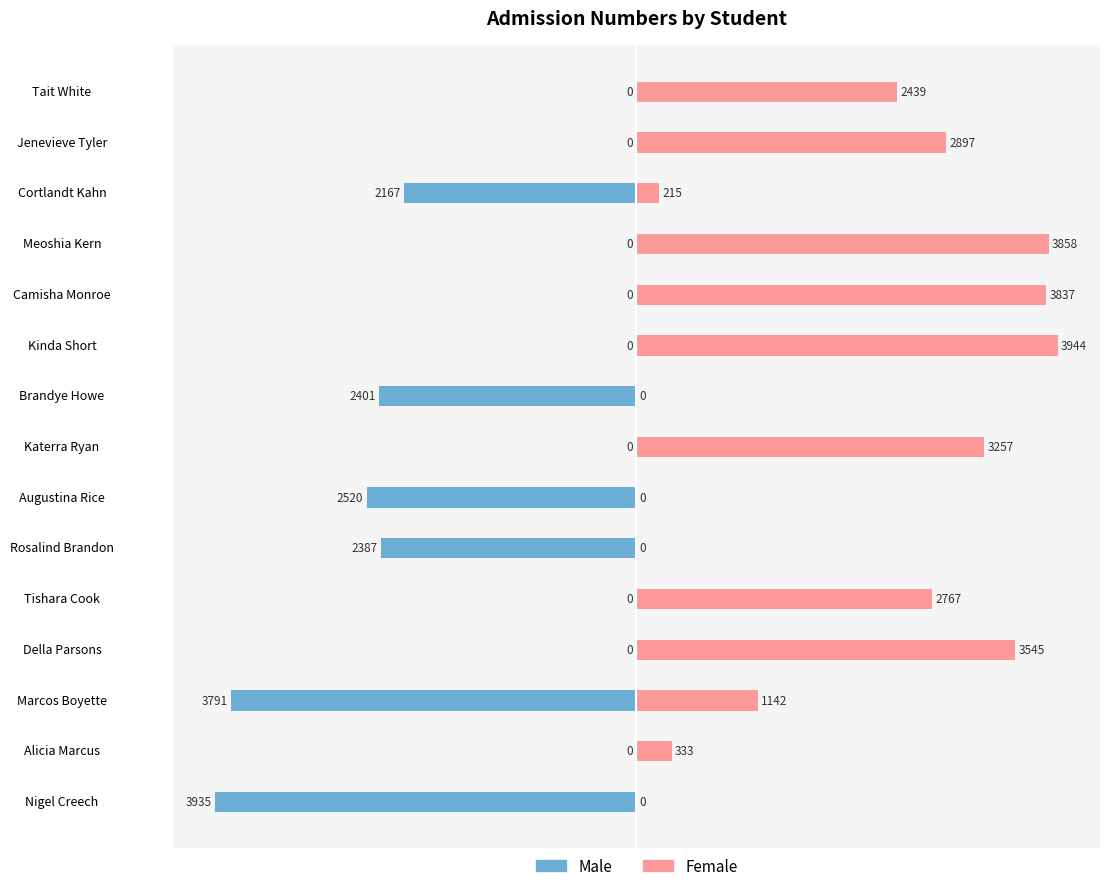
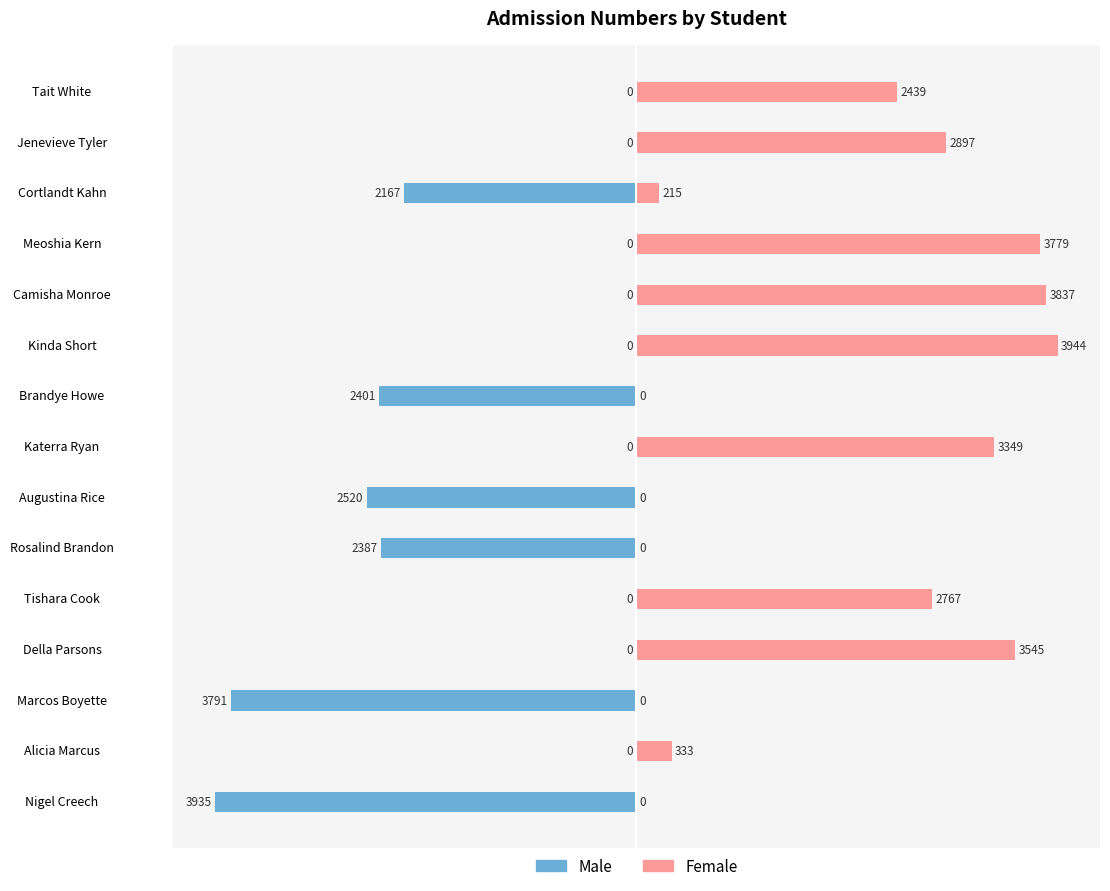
  {
    "Male": {
      "Tait White": 0,
      "Jenevieve Tyler": 0,
      "Meoshia Kern": 0,
      "Camisha Monroe": 0,
      "Kinda Short": 0,
      "Katerra Ryan": 0,
      "Tishara Cook": 0,
      "Della Parsons": 0,
      "Alicia Marcus": 0
    },
    "Female": {
      "Tait White": 2439,
      "Jenevieve Tyler": 2897,
      "Cortlandt Kahn": 215,
-     "Meoshia Kern": 3858,
+     "Meoshia Kern": 3779,
      "Camisha Monroe": 3837,
      "Kinda Short": 3944,
      "Brandye Howe": 0,
-     "Katerra Ryan": 3257,
+     "Katerra Ryan": 3349,
      "Augustina Rice": 0,
      "Rosalind Brandon": 0,
      "Tishara Cook": 2767,
      "Della Parsons": 3545,
-     "Marcos Boyette": 1142,
+     "Marcos Boyette": 0,
      "Alicia Marcus": 333,
      "Nigel Creech": 0
    }
  }
